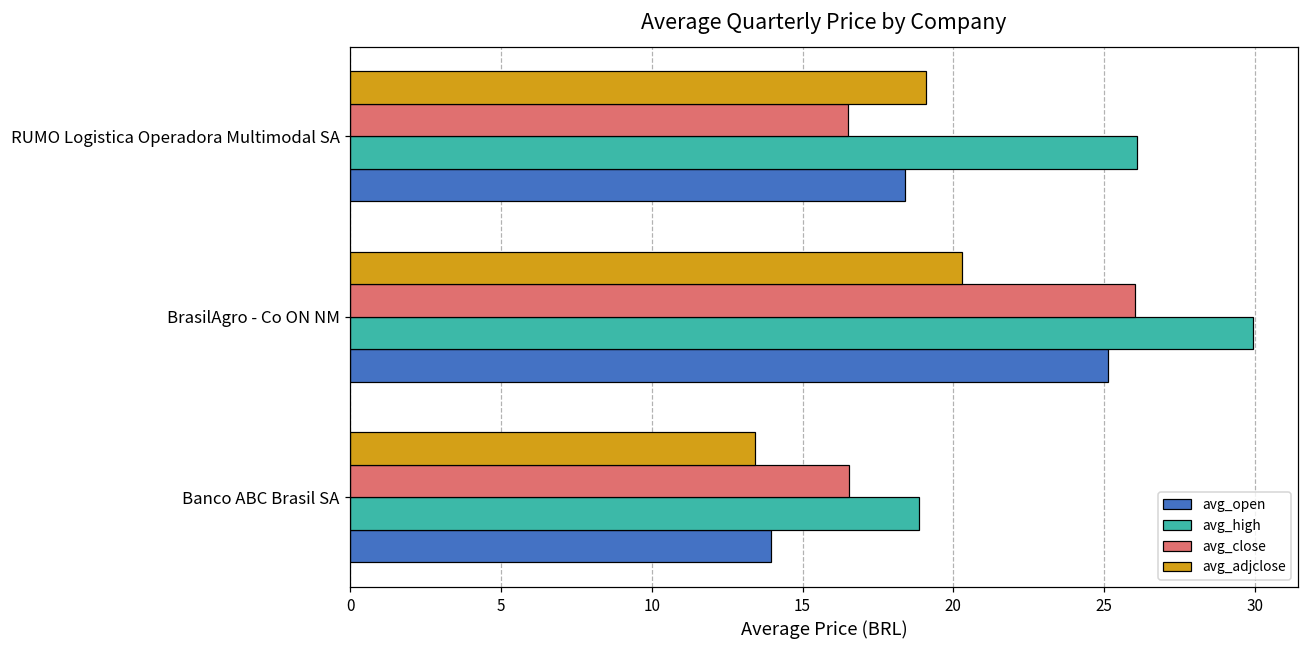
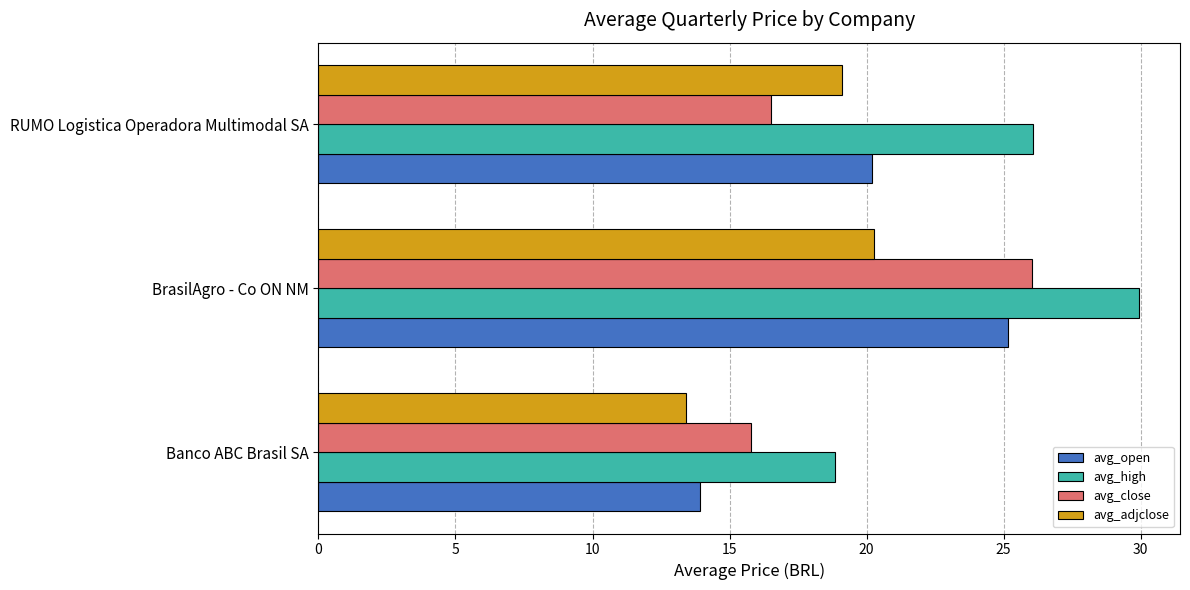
  {
    "avg_open": {
-     "RUMO Logistica Operadora Multimodal SA": 18.4,
+     "RUMO Logistica Operadora Multimodal SA": 20.2,
      "BrasilAgro - Co ON NM": 25.2,
      "Banco ABC Brasil SA": 13.9
    },
    "avg_high": {
      "RUMO Logistica Operadora Multimodal SA": 26.1,
      "BrasilAgro - Co ON NM": 29.9,
      "Banco ABC Brasil SA": 18.9
    },
    "avg_close": {
      "RUMO Logistica Operadora Multimodal SA": 16.5,
      "BrasilAgro - Co ON NM": 26.0,
-     "Banco ABC Brasil SA": 16.5
+     "Banco ABC Brasil SA": 15.8
    },
    "avg_adjclose": {
      "RUMO Logistica Operadora Multimodal SA": 19.1,
      "BrasilAgro - Co ON NM": 20.3,
      "Banco ABC Brasil SA": 13.4
    }
  }
